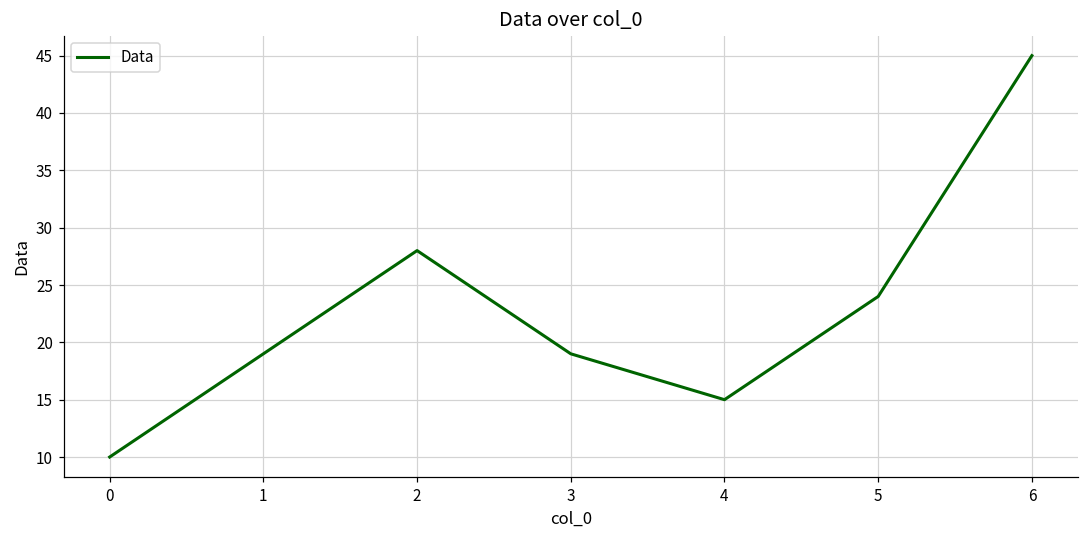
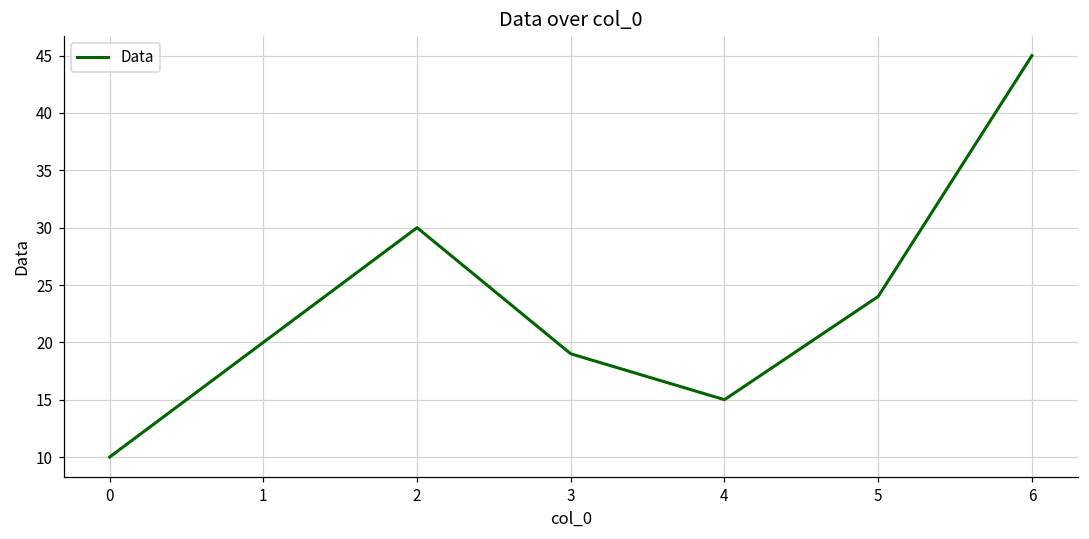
  {
    "0": 10,
-   "1": 19,
-   "2": 28,
+   "1": 20,
+   "2": 30,
    "3": 19,
    "4": 15,
    "5": 24,
    "6": 45
  }
